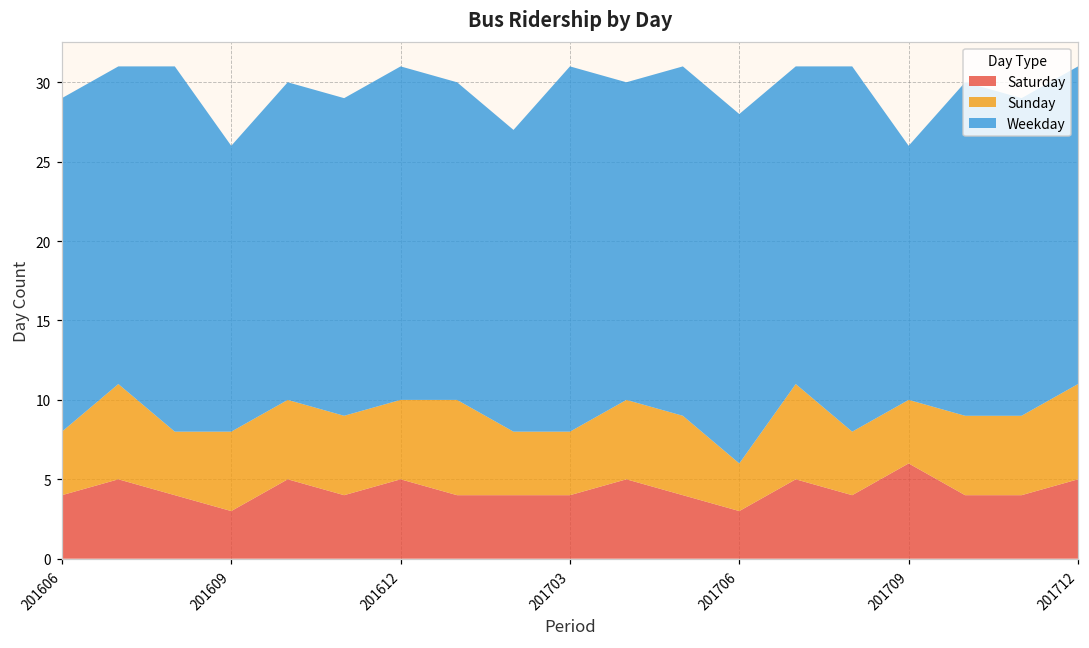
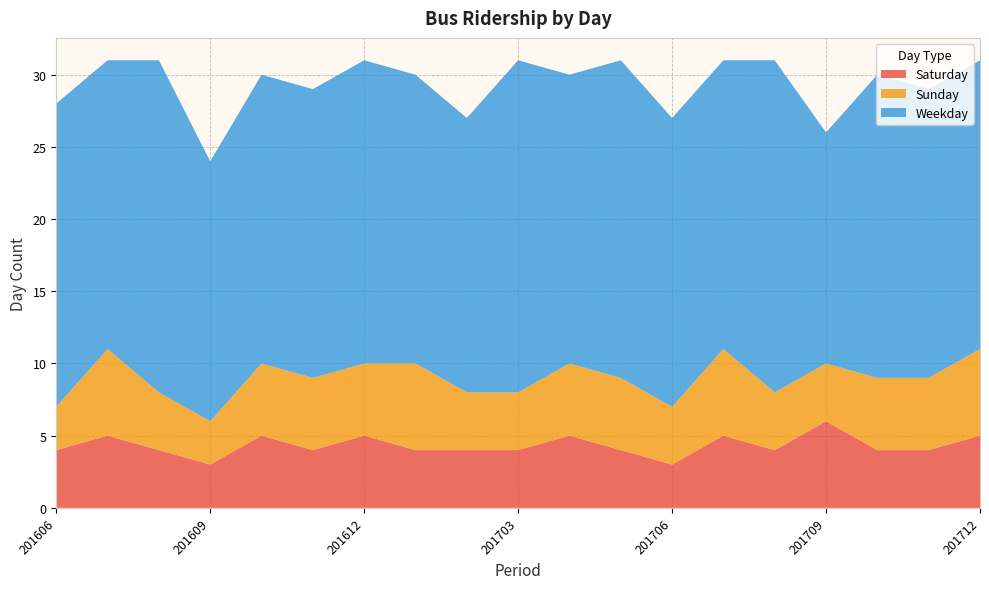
  {
    "Saturday": {
      "201606": 4,
      "201609": 3,
      "201612": 5,
      "201703": 4,
      "201706": 3,
      "201709": 6,
      "201712": 5
    },
    "Sunday": {
-     "201606": 4,
-     "201609": 5,
+     "201606": 3,
+     "201609": 3,
      "201612": 5,
      "201703": 4,
-     "201706": 3,
+     "201706": 4,
      "201709": 4,
      "201712": 6
    },
    "Weekday": {
      "201606": 21,
      "201609": 18,
      "201612": 21,
      "201703": 23,
-     "201706": 22,
+     "201706": 20,
      "201709": 16,
      "201712": 20
    }
  }
